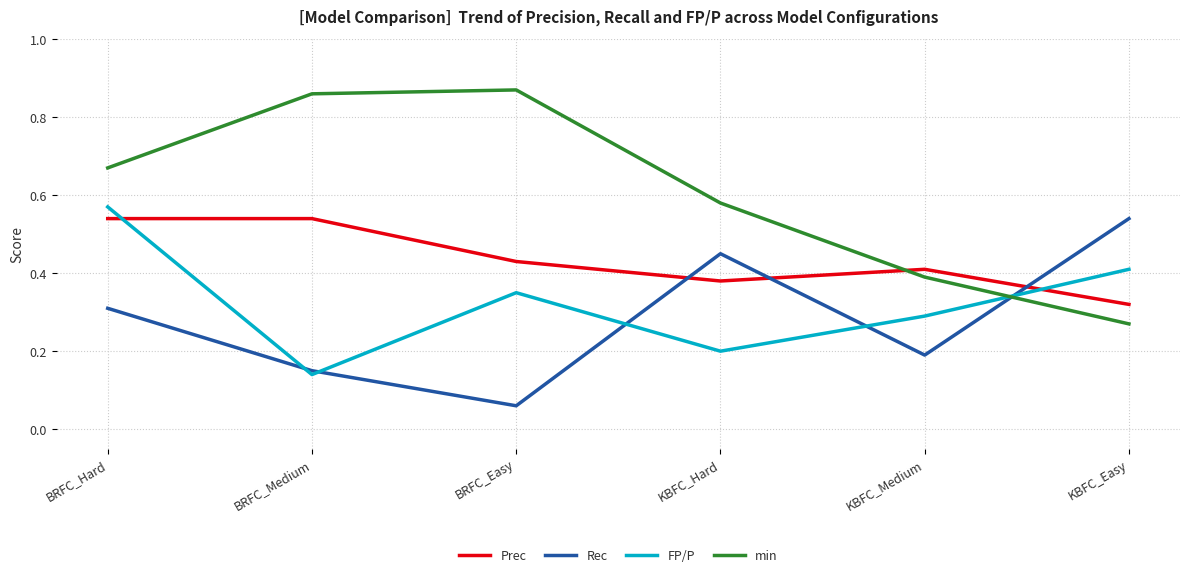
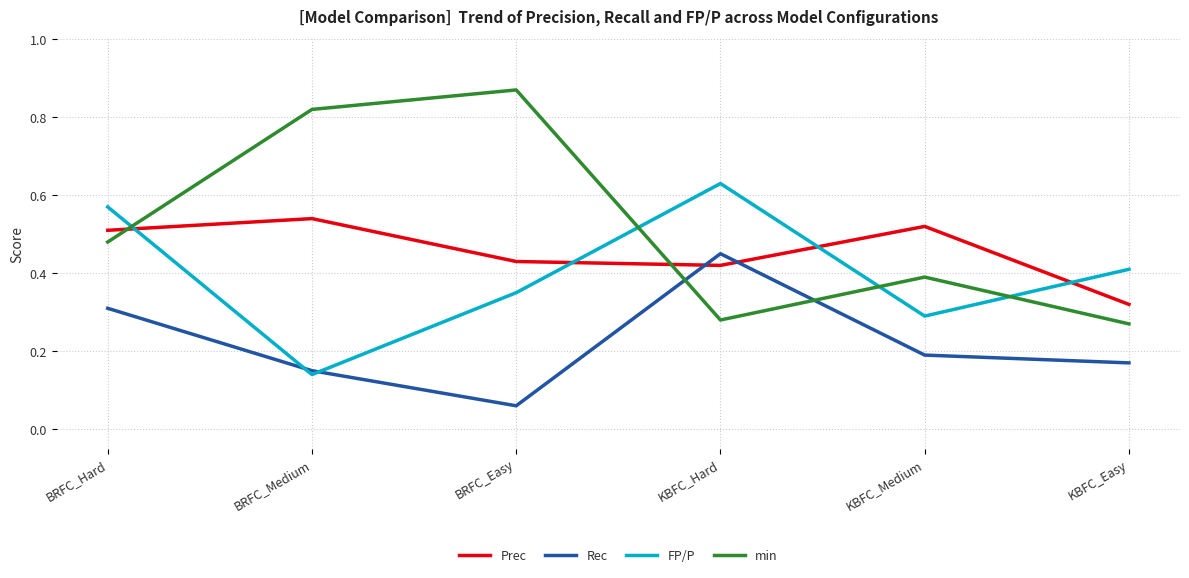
  {
    "Prec": {
-     "BRFC_Hard": 0.54,
+     "BRFC_Hard": 0.51,
      "BRFC_Medium": 0.54,
      "BRFC_Easy": 0.43,
-     "KBFC_Hard": 0.38,
-     "KBFC_Medium": 0.41,
+     "KBFC_Hard": 0.42,
+     "KBFC_Medium": 0.52,
      "KBFC_Easy": 0.32
    },
    "Rec": {
      "BRFC_Hard": 0.31,
      "BRFC_Medium": 0.15,
      "BRFC_Easy": 0.06,
      "KBFC_Hard": 0.45,
      "KBFC_Medium": 0.19,
-     "KBFC_Easy": 0.54
+     "KBFC_Easy": 0.17
    },
    "FP/P": {
      "BRFC_Hard": 0.57,
      "BRFC_Medium": 0.14,
      "BRFC_Easy": 0.35,
-     "KBFC_Hard": 0.20,
+     "KBFC_Hard": 0.63,
      "KBFC_Medium": 0.29,
      "KBFC_Easy": 0.41
    },
    "min": {
-     "BRFC_Hard": 0.67,
-     "BRFC_Medium": 0.86,
+     "BRFC_Hard": 0.48,
+     "BRFC_Medium": 0.82,
      "BRFC_Easy": 0.87,
-     "KBFC_Hard": 0.58,
+     "KBFC_Hard": 0.28,
      "KBFC_Medium": 0.39,
      "KBFC_Easy": 0.27
    }
  }
